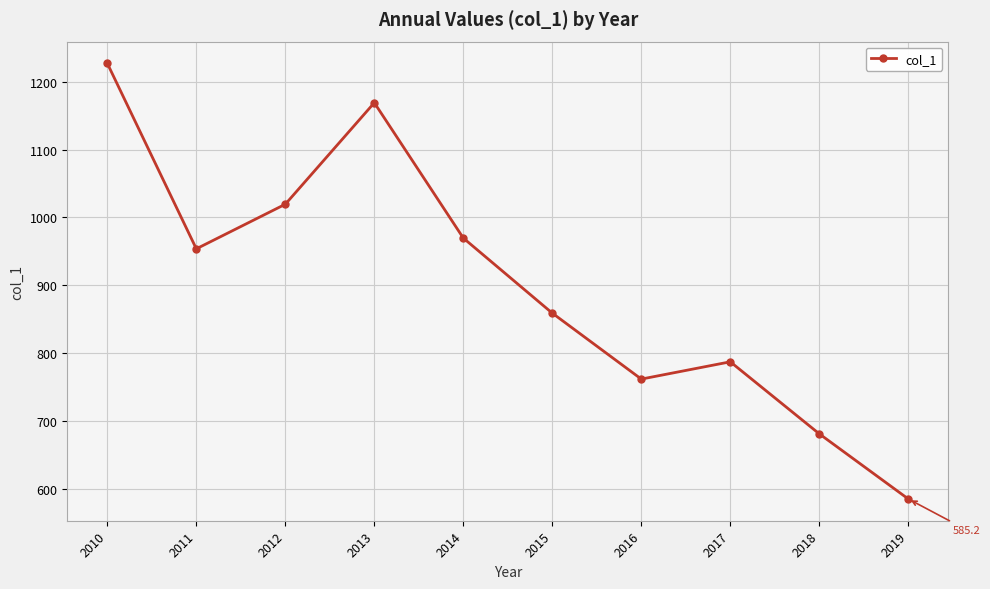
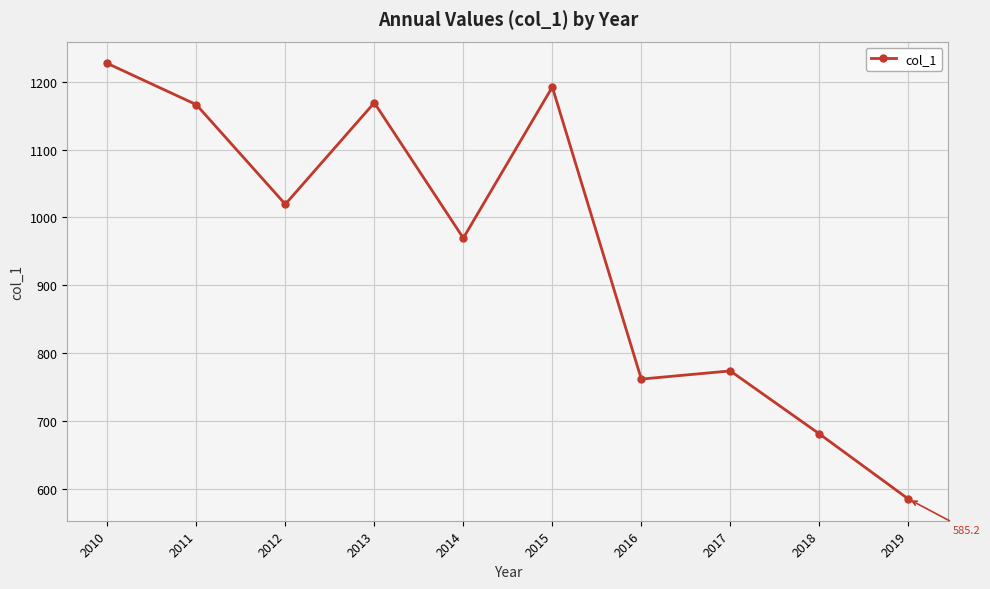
  {
    "2010": 1230,
-   "2011": 950,
+   "2011": 1170,
    "2012": 1020,
    "2013": 1170,
    "2014": 970,
-   "2015": 860,
+   "2015": 1190,
    "2016": 760,
-   "2017": 790,
+   "2017": 770,
    "2018": 680
  }
